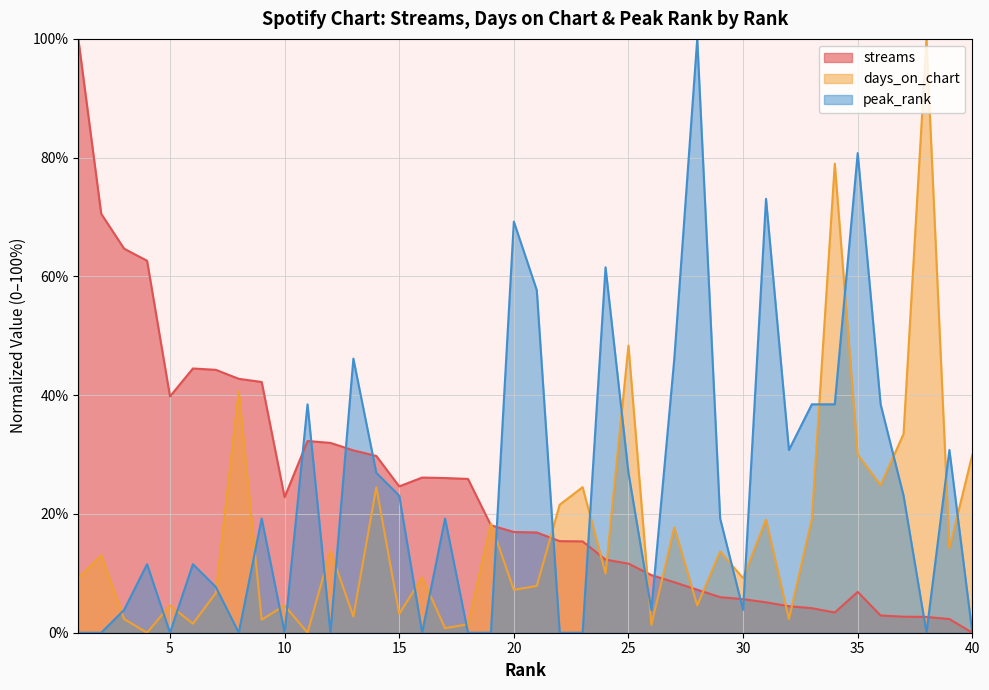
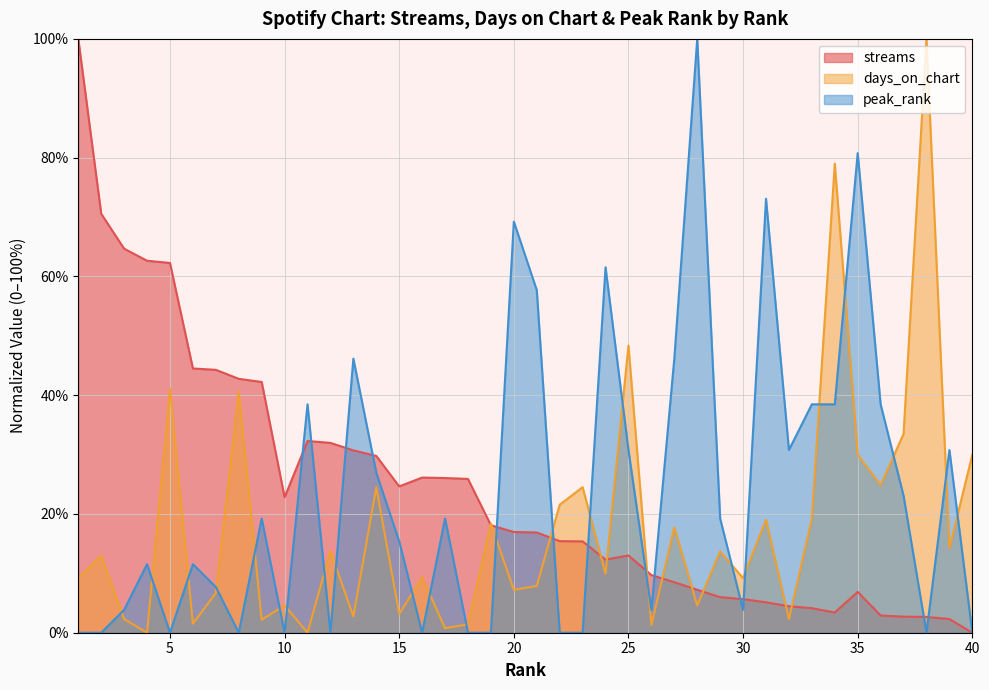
  {
    "streams": {
-     "5": "40%",
+     "5": "62%",
      "10": "23%",
      "15": "25%",
      "20": "17%",
-     "25": "12%",
+     "25": "13%",
      "30": "6%",
      "35": "7%"
    },
    "days_on_chart": {
-     "5": "5%",
+     "5": "41%",
      "10": "5%",
      "15": "3%",
      "20": "7%",
      "25": "48%",
      "30": "9%",
      "35": "30%",
      "40": "30%"
    },
    "peak_rank": {
      "5": "0%",
      "10": "0%",
-     "15": "23%",
+     "15": "15%",
      "20": "69%",
-     "25": "27%",
+     "25": "31%",
      "30": "4%",
      "35": "81%"
    }
  }
